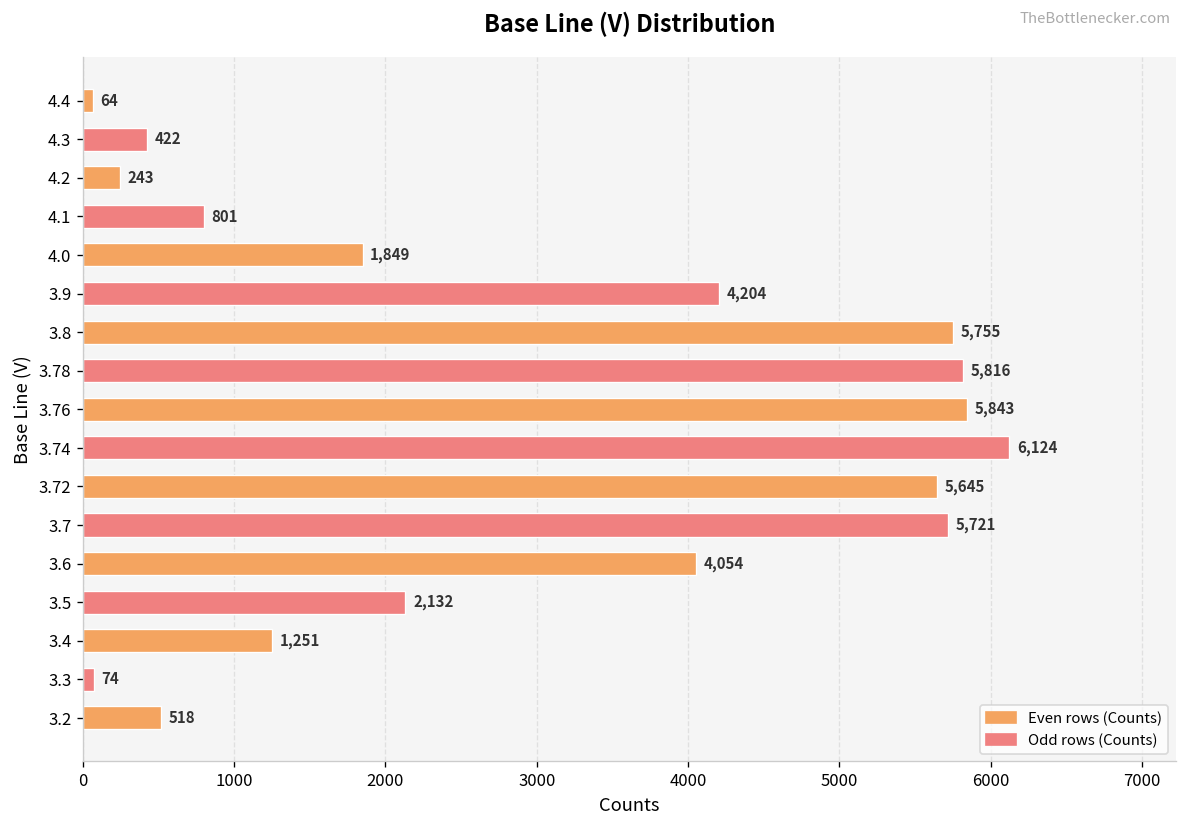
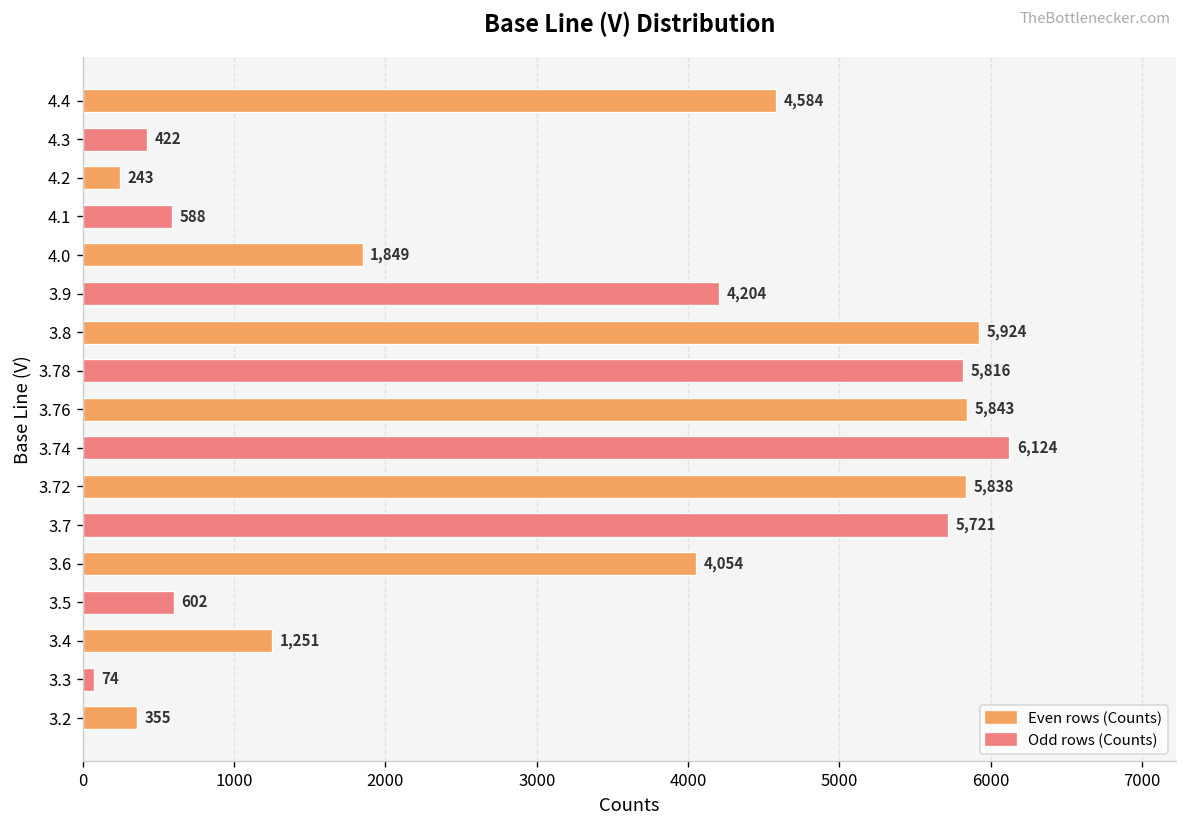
  {
-   "4.4": "64",
+   "4.4": "4,584",
    "4.3": "422",
    "4.2": "243",
-   "4.1": "801",
+   "4.1": "588",
    "4.0": "1,849",
    "3.9": "4,204",
-   "3.8": "5,755",
+   "3.8": "5,924",
    "3.78": "5,816",
    "3.76": "5,843",
    "3.74": "6,124",
-   "3.72": "5,645",
+   "3.72": "5,838",
    "3.7": "5,721",
    "3.6": "4,054",
-   "3.5": "2,132",
+   "3.5": "602",
    "3.4": "1,251",
    "3.3": "74",
-   "3.2": "518"
+   "3.2": "355"
  }
